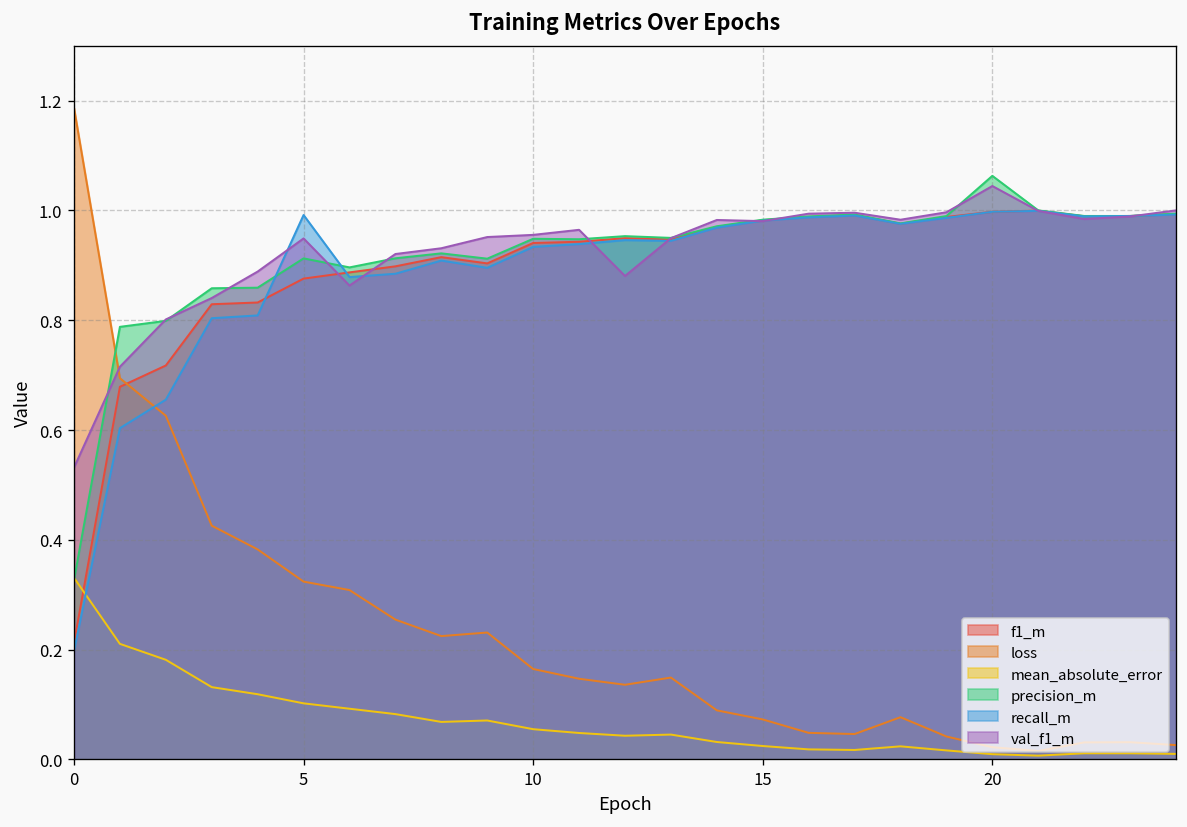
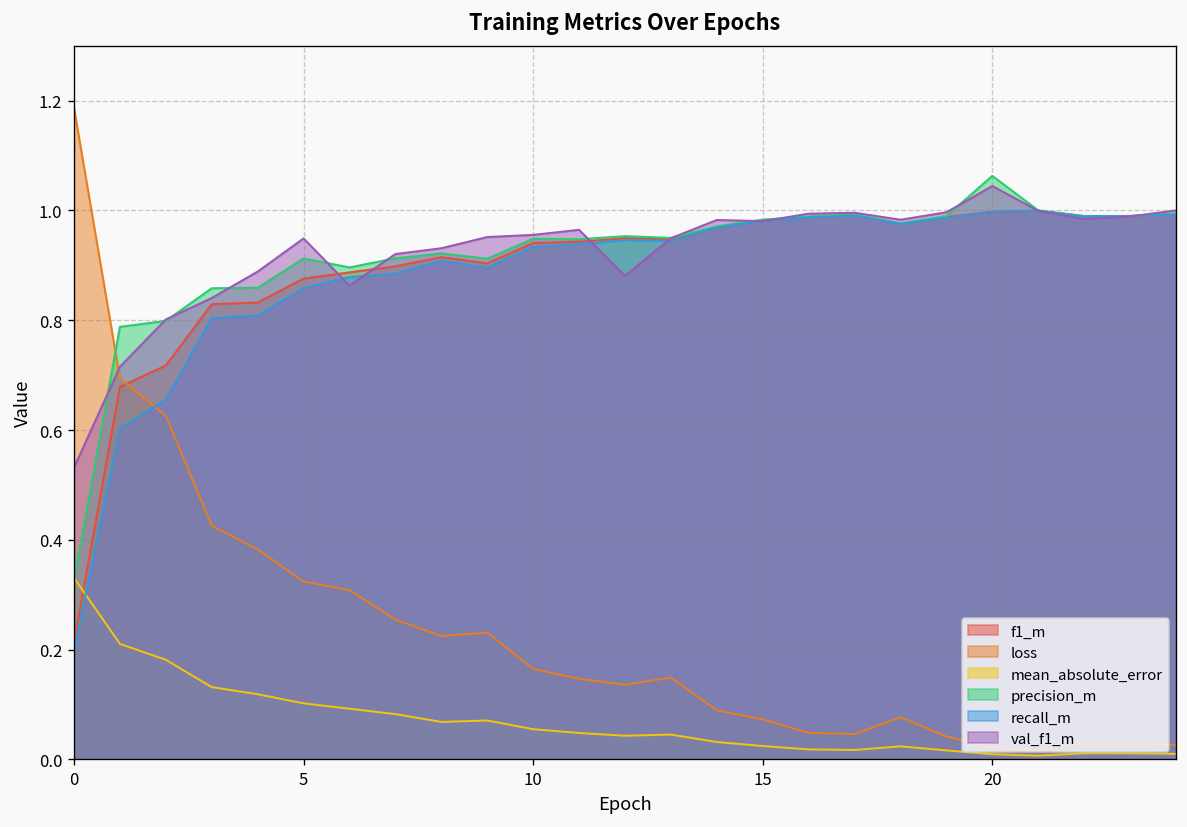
  {
    "precision_m": {
      "5": 0.91,
      "10": 0.95,
      "20": 1.06
    },
    "recall_m": {
      "0": 0.20,
-     "5": 0.99,
+     "5": 0.86,
      "10": 0.93
    },
    "val_f1_m": {
      "0": 0.53,
      "5": 0.95,
      "10": 0.96,
      "20": 1.04
    }
  }
